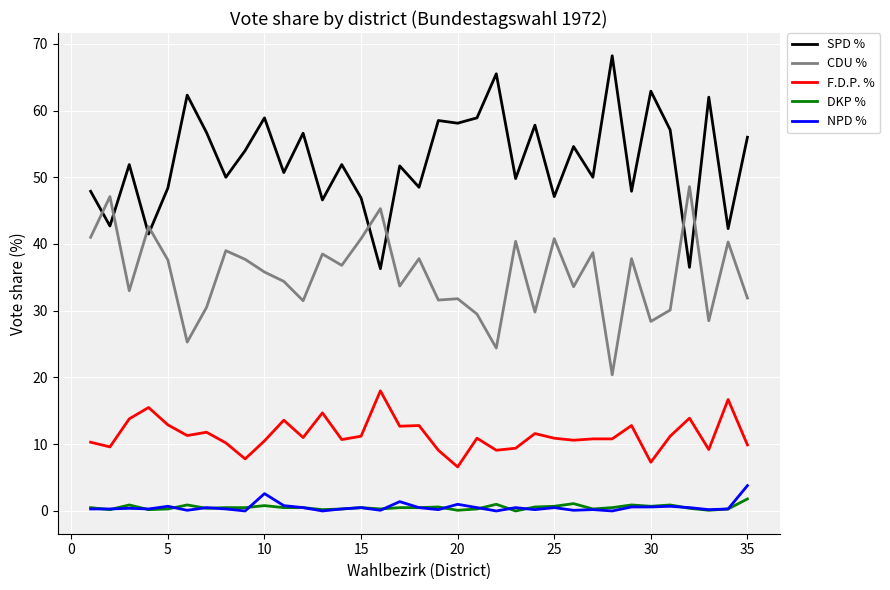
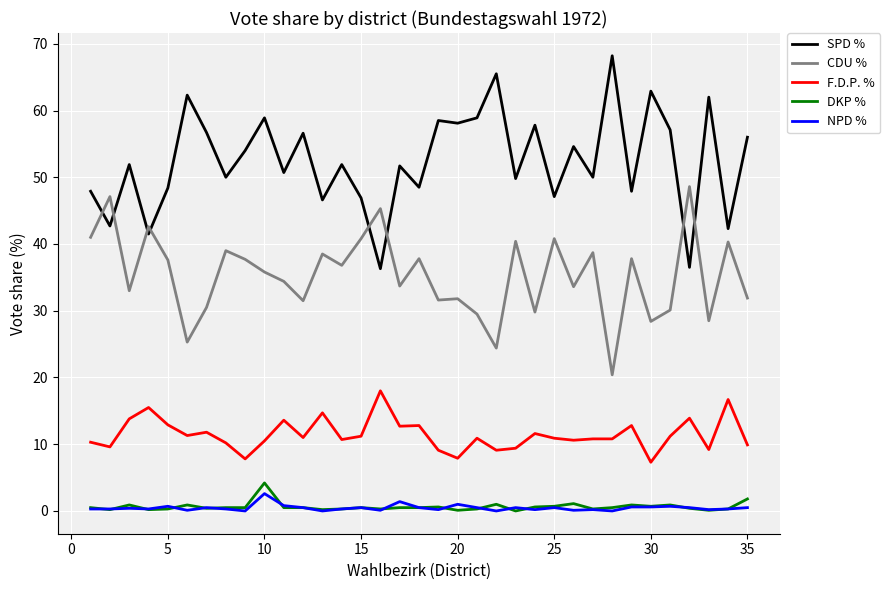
  {
    "SPD %": {
      "5": 48,
      "10": 59,
      "15": 47,
      "20": 58,
      "25": 47,
      "30": 63,
      "35": 56
    },
    "CDU %": {
      "5": 38,
      "10": 36,
      "15": 41,
      "20": 32,
      "25": 41,
      "30": 28,
      "35": 32
    },
    "F.D.P. %": {
      "5": 13,
      "10": 11,
      "15": 11,
-     "20": 7,
+     "20": 8,
      "25": 11,
      "30": 7,
      "35": 10
    },
    "DKP %": {
      "5": 0,
-     "10": 1,
+     "10": 4,
      "20": 0,
      "35": 2
    },
    "NPD %": {
      "5": 1,
      "10": 3,
      "20": 1,
-     "35": 4
+     "35": 1
    }
  }
